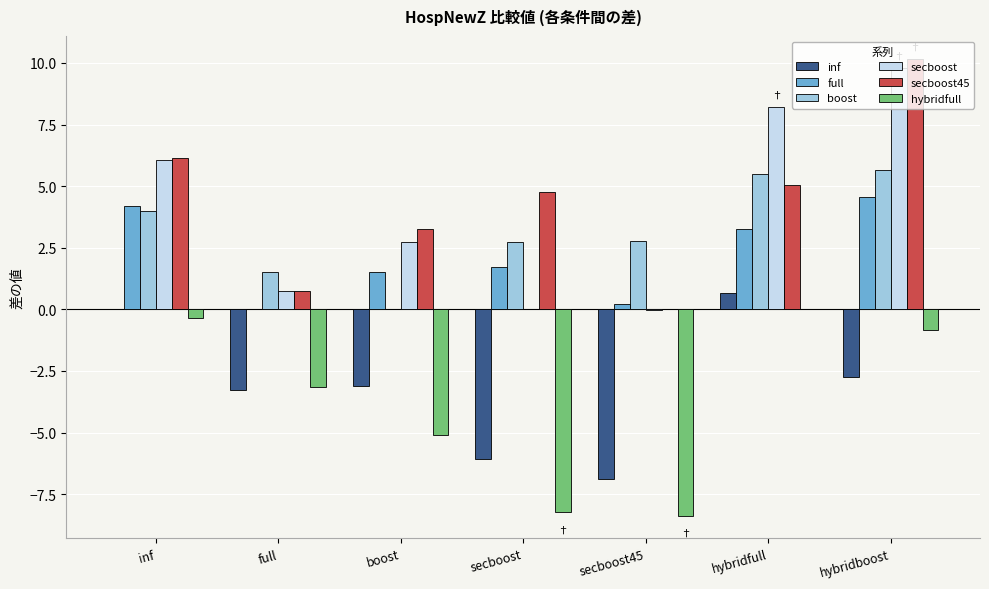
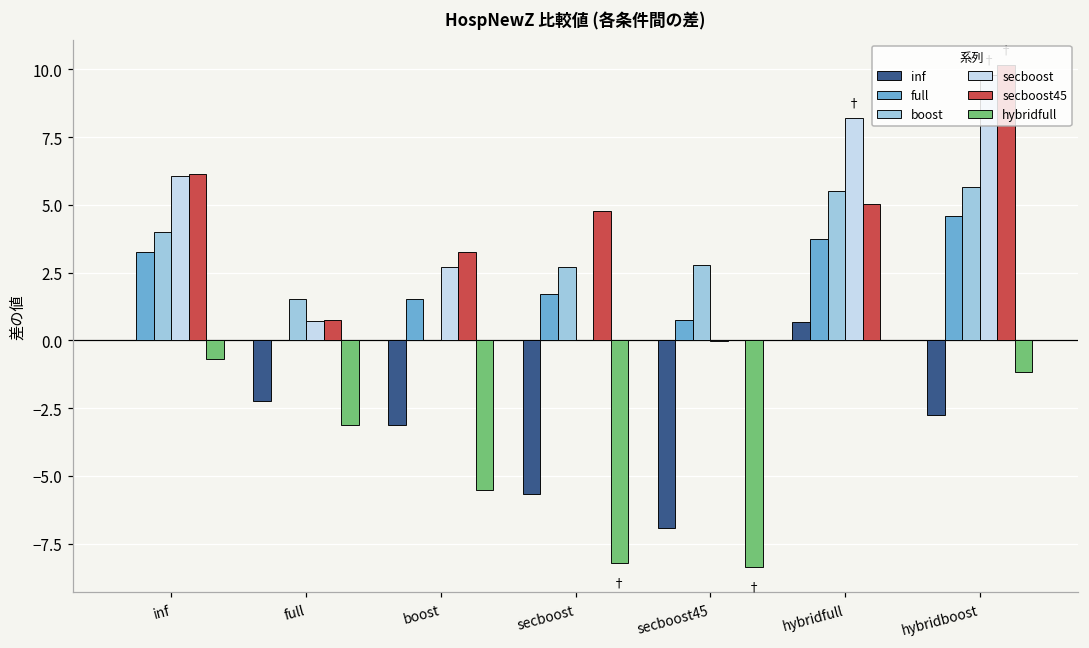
  {
    "inf": {
      "inf": 0.0,
-     "full": -3.3,
+     "full": -2.2,
      "boost": -3.1,
-     "secboost": -6.1,
+     "secboost": -5.7,
      "secboost45": -6.9,
      "hybridfull": 0.7,
      "hybridboost": -2.8
    },
    "full": {
-     "inf": 4.2,
+     "inf": 3.3,
      "full": 0.0,
      "boost": 1.5,
      "secboost": 1.7,
-     "secboost45": 0.2,
-     "hybridfull": 3.3,
+     "secboost45": 0.7,
+     "hybridfull": 3.7,
      "hybridboost": 4.6
    },
    "secboost45": {
      "inf": 6.1,
      "full": 0.7,
      "boost": 3.2,
      "secboost": 4.8,
      "secboost45": 0.0,
      "hybridfull": 5.0
    },
    "hybridfull": {
-     "inf": -0.4,
+     "inf": -0.7,
      "full": -3.1,
-     "boost": -5.1,
+     "boost": -5.5,
      "secboost": -8.2,
      "secboost45": -8.4,
      "hybridfull": 0.0,
-     "hybridboost": -0.8
+     "hybridboost": -1.2
    }
  }
